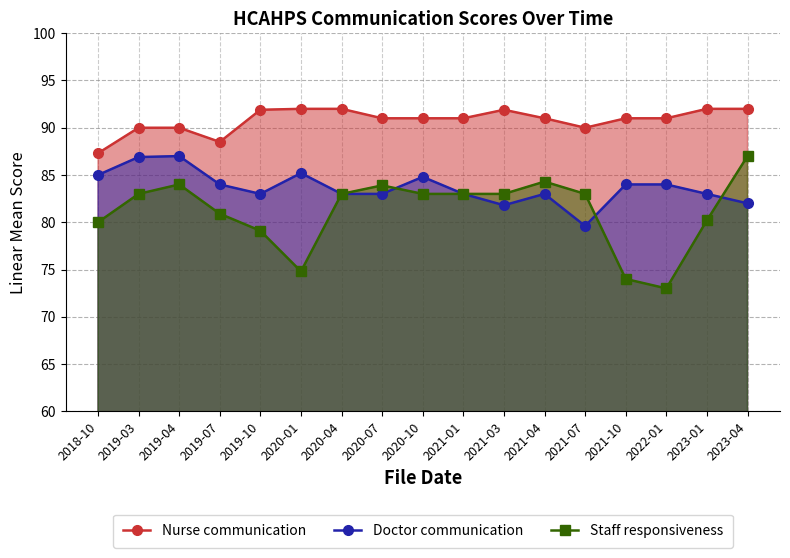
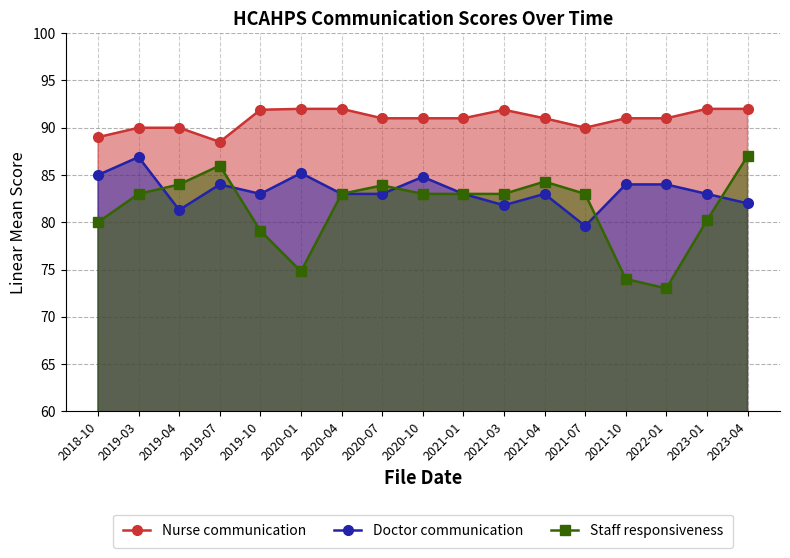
  {
    "Nurse communication": {
-     "2018-10": 87,
+     "2018-10": 89,
      "2019-03": 90,
      "2019-04": 90,
      "2019-07": 89,
      "2019-10": 92,
      "2020-01": 92,
      "2020-04": 92,
      "2020-07": 91,
      "2020-10": 91,
      "2021-01": 91,
      "2021-03": 92,
      "2021-04": 91,
      "2021-07": 90,
      "2021-10": 91,
      "2022-01": 91,
      "2023-01": 92,
      "2023-04": 92
    },
    "Doctor communication": {
      "2018-10": 85,
      "2019-03": 87,
-     "2019-04": 87,
+     "2019-04": 81,
      "2019-07": 84,
      "2019-10": 83,
      "2020-01": 85,
      "2020-07": 83,
      "2020-10": 85,
      "2021-03": 82,
      "2021-04": 83,
      "2021-07": 80,
      "2021-10": 84,
      "2022-01": 84,
      "2023-01": 83,
      "2023-04": 82
    },
    "Staff responsiveness": {
      "2018-10": 80,
      "2019-03": 83,
      "2019-04": 84,
-     "2019-07": 81,
+     "2019-07": 86,
      "2019-10": 79,
      "2020-01": 75,
      "2020-07": 84,
      "2020-10": 83,
      "2021-03": 83,
      "2021-04": 84,
      "2021-07": 83,
      "2021-10": 74,
      "2022-01": 73,
      "2023-01": 80,
      "2023-04": 87
    }
  }
